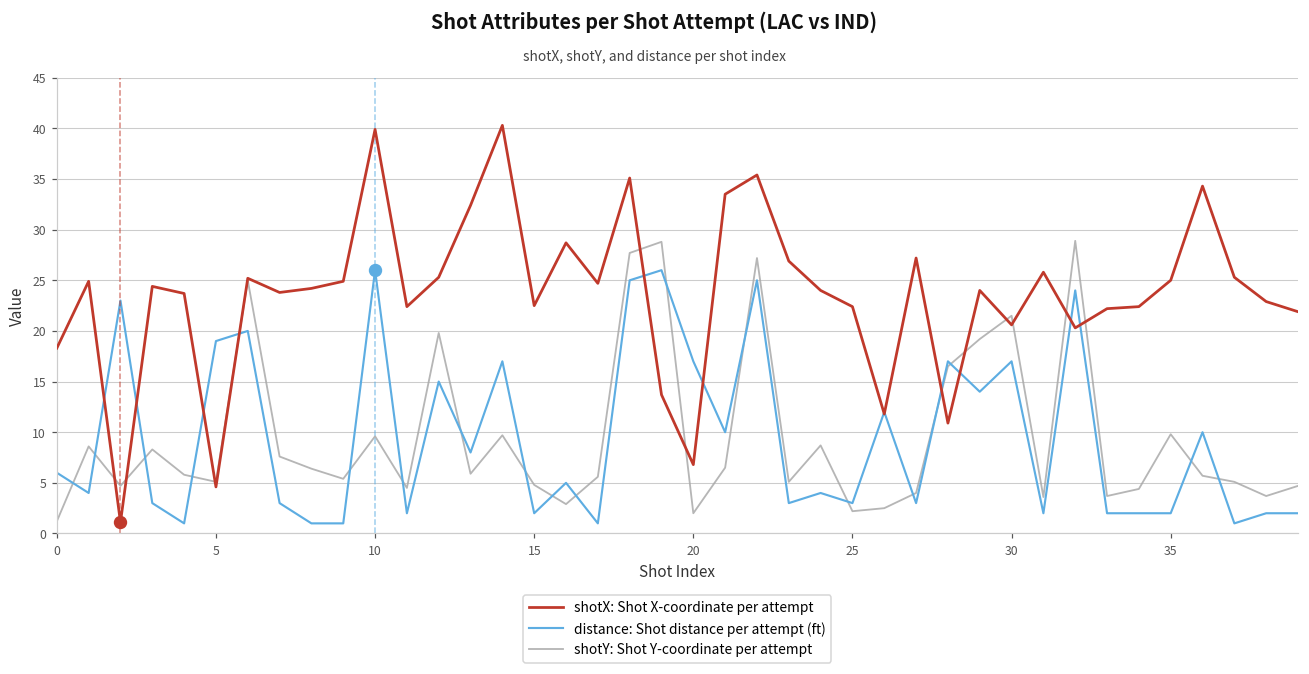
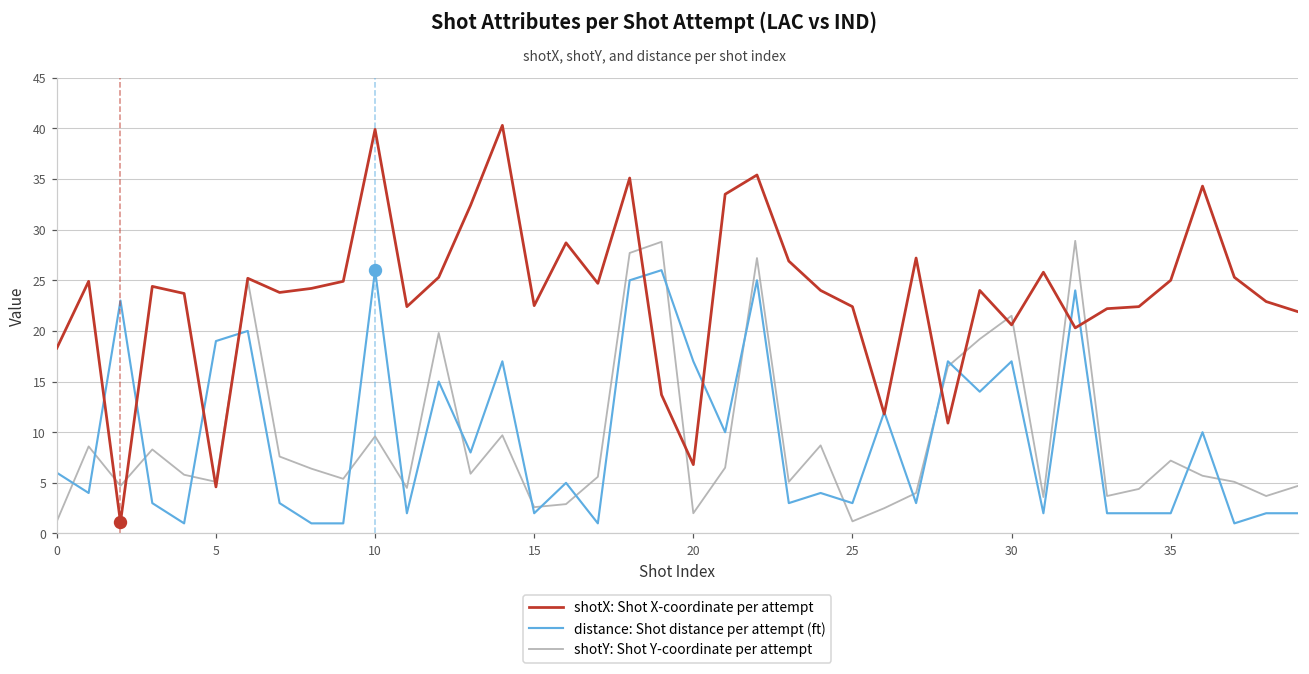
  {
    "shotY: Shot Y-coordinate per attempt": {
      "0": 1,
      "5": 5,
      "10": 10,
-     "15": 5,
+     "15": 3,
      "20": 2,
-     "25": 2,
+     "25": 1,
      "30": 22,
-     "35": 10
+     "35": 7
    }
  }
